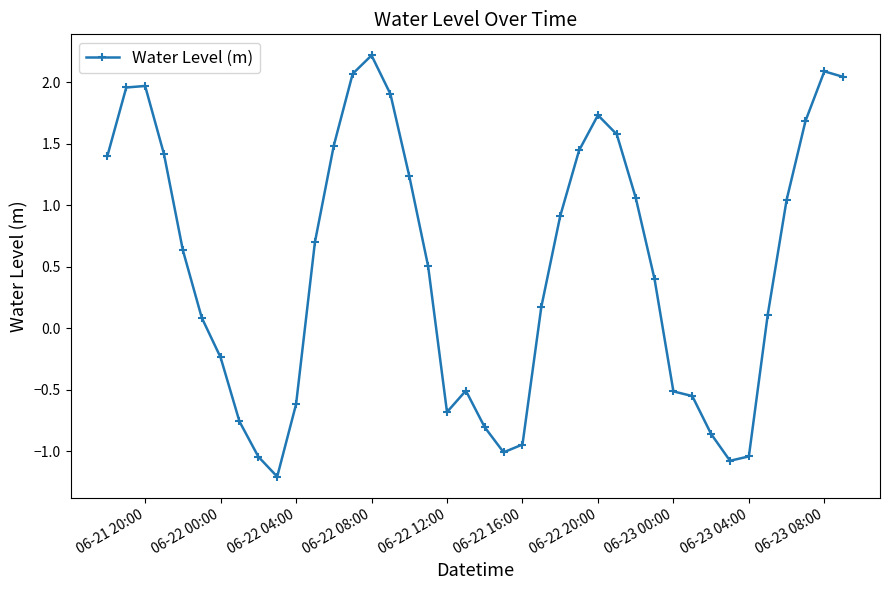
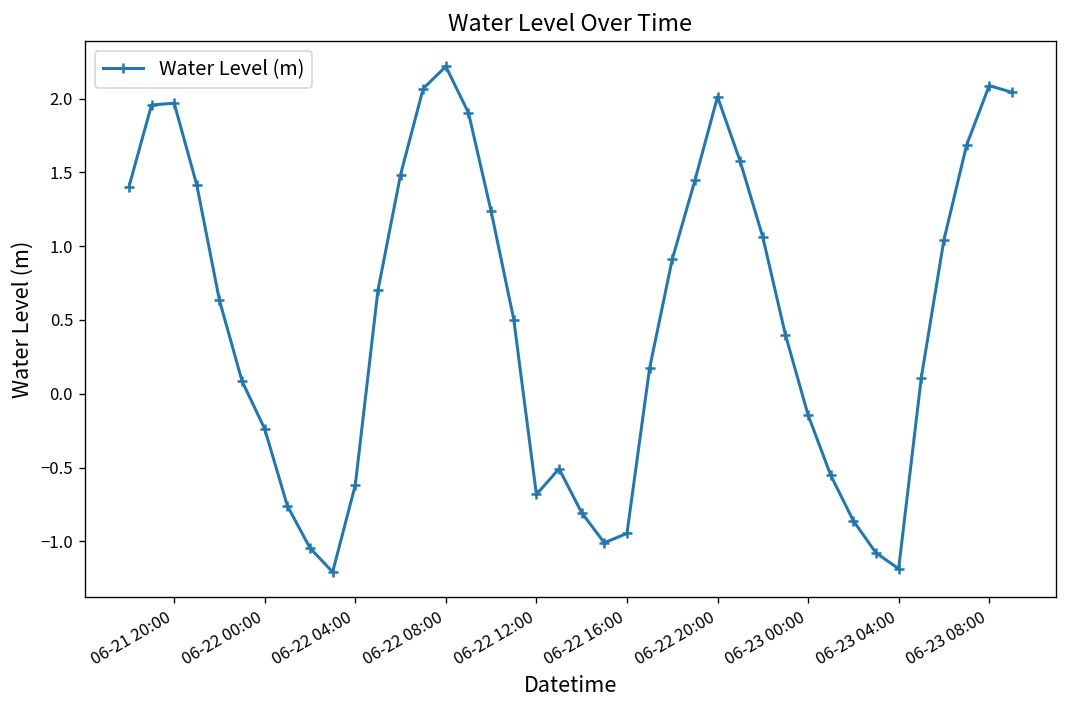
  {
    "06-21 20:00": 1.97,
    "06-22 00:00": -0.24,
    "06-22 04:00": -0.62,
    "06-22 08:00": 2.22,
    "06-22 12:00": -0.68,
    "06-22 16:00": -0.95,
-   "06-22 20:00": 1.73,
-   "06-23 00:00": -0.51,
-   "06-23 04:00": -1.04,
+   "06-22 20:00": 2.01,
+   "06-23 00:00": -0.14,
+   "06-23 04:00": -1.19,
    "06-23 08:00": 2.09
  }
